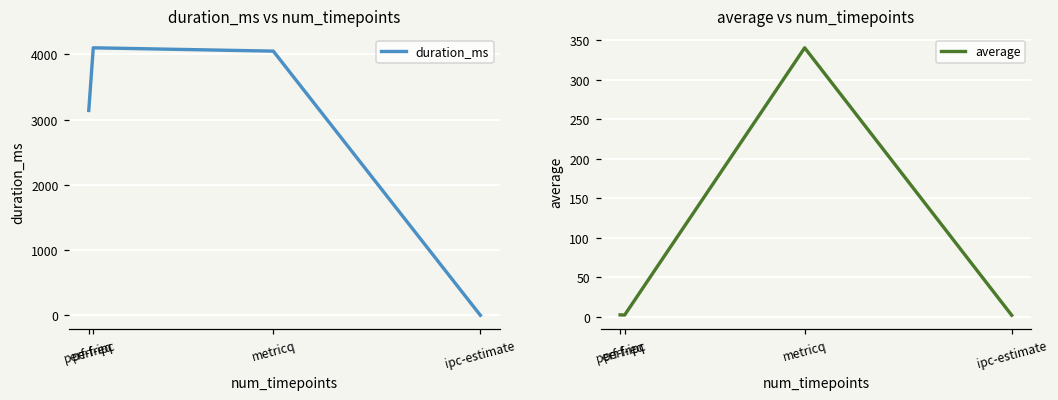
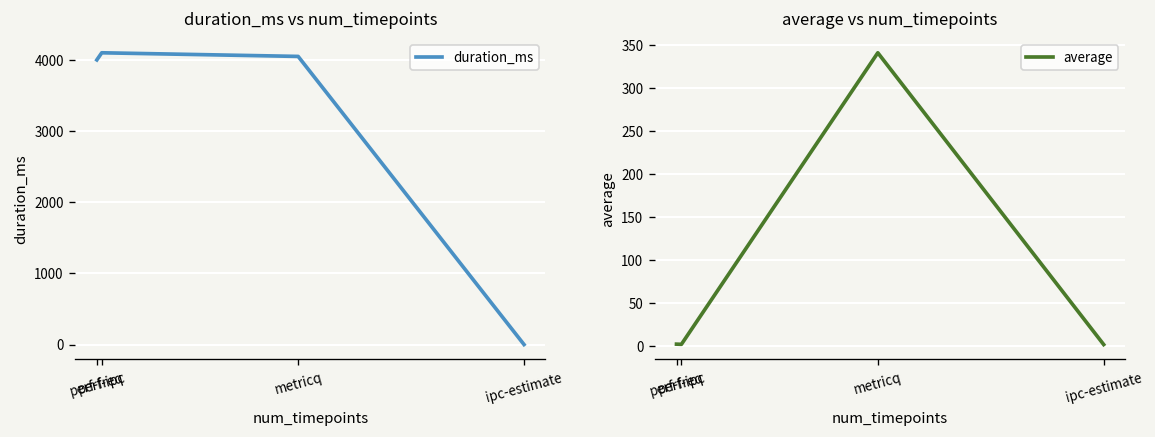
  {
    "duration_ms vs num_timepoints": {
-     "perf-freq": 3100,
+     "perf-freq": 4000,
      "perf-ipc": 4100,
      "metricq": 4100,
      "ipc-estimate": 0
    },
    "average vs num_timepoints": {
      "perf-freq": 0,
      "perf-ipc": 0,
      "metricq": 340,
      "ipc-estimate": 0
    }
  }
